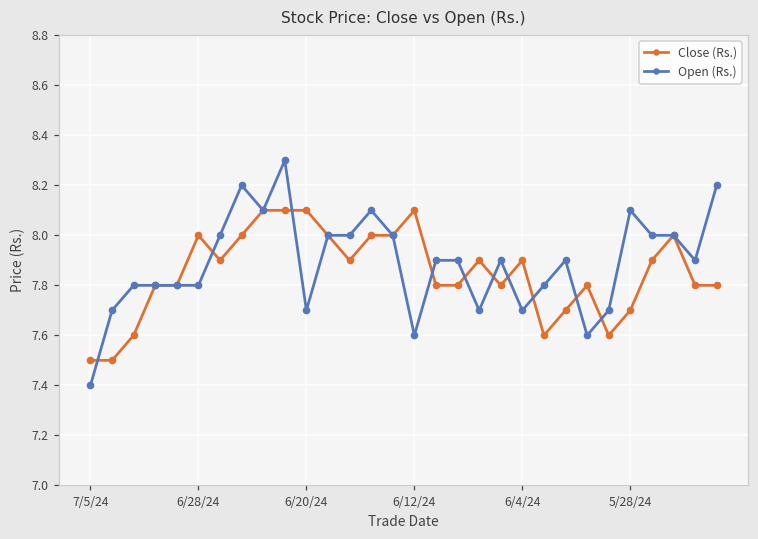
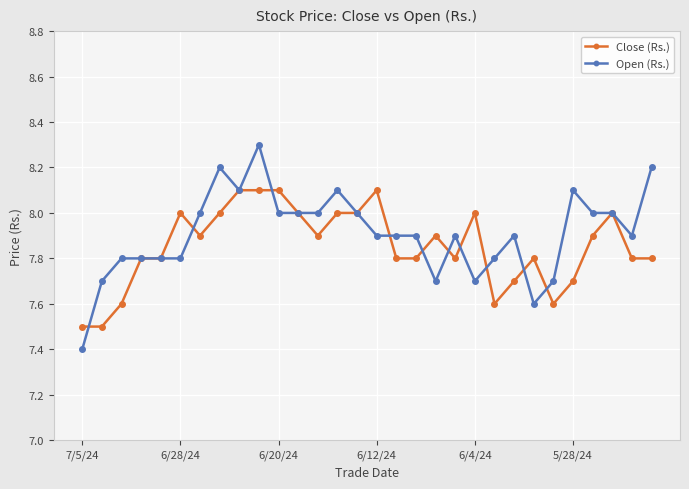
  {
    "Close (Rs.)": {
      "7/5/24": 7.5,
      "6/28/24": 8.0,
      "6/20/24": 8.1,
      "6/12/24": 8.1,
-     "6/4/24": 7.9,
+     "6/4/24": 8.0,
      "5/28/24": 7.7
    },
    "Open (Rs.)": {
      "7/5/24": 7.4,
      "6/28/24": 7.8,
-     "6/20/24": 7.7,
-     "6/12/24": 7.6,
+     "6/20/24": 8.0,
+     "6/12/24": 7.9,
      "6/4/24": 7.7,
      "5/28/24": 8.1
    }
  }
